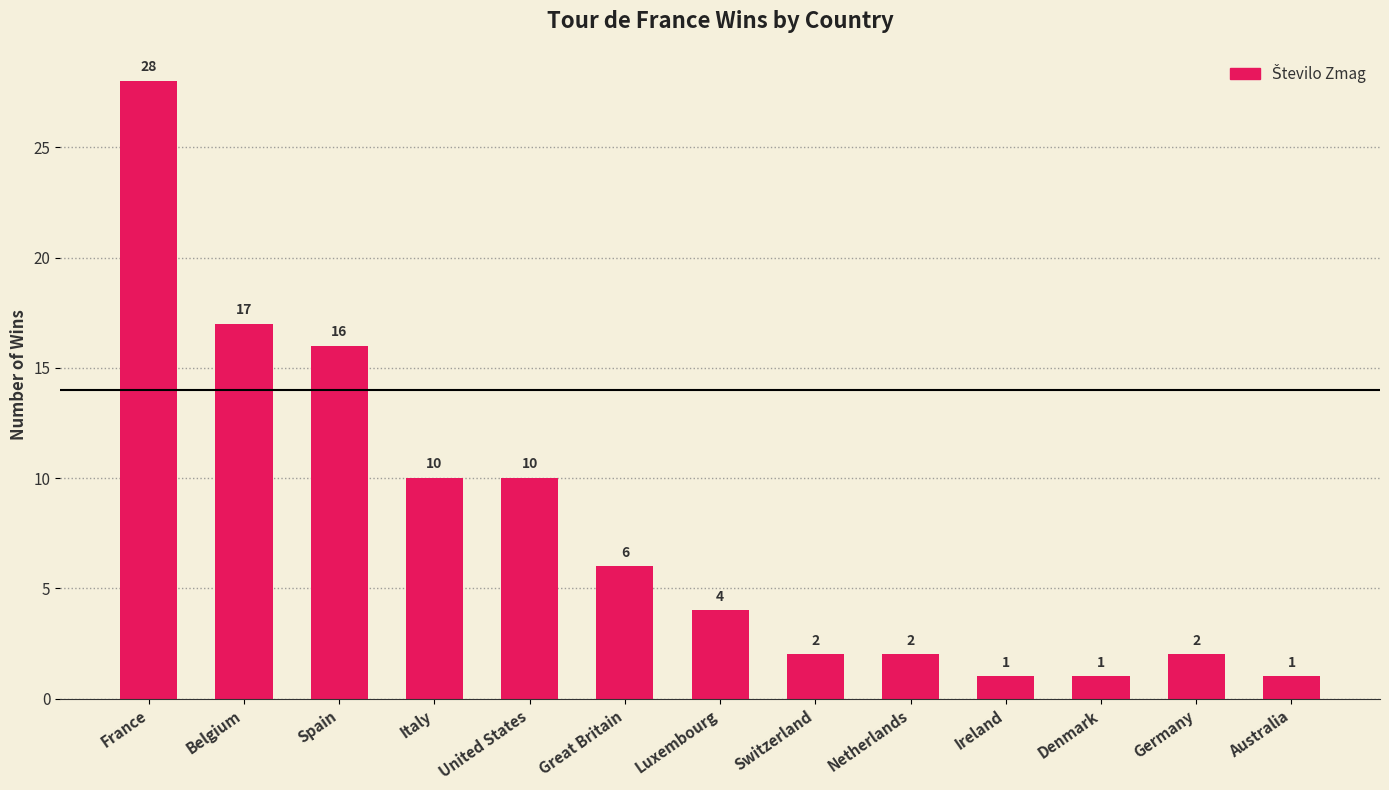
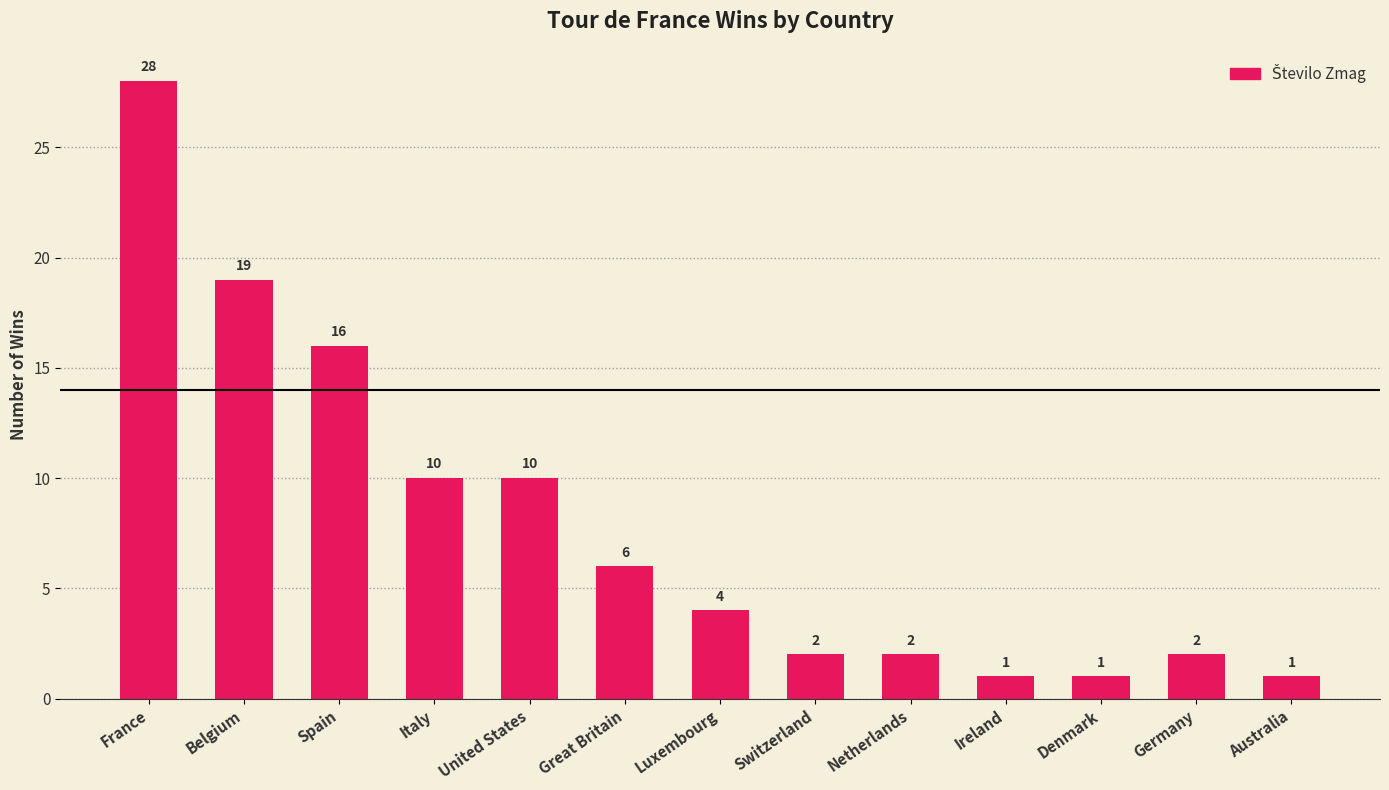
  {
    "France": 28,
-   "Belgium": 17,
+   "Belgium": 19,
    "Spain": 16,
    "Italy": 10,
    "United States": 10,
    "Great Britain": 6,
    "Luxembourg": 4,
    "Switzerland": 2,
    "Netherlands": 2,
    "Ireland": 1,
    "Denmark": 1,
    "Germany": 2,
    "Australia": 1
  }
